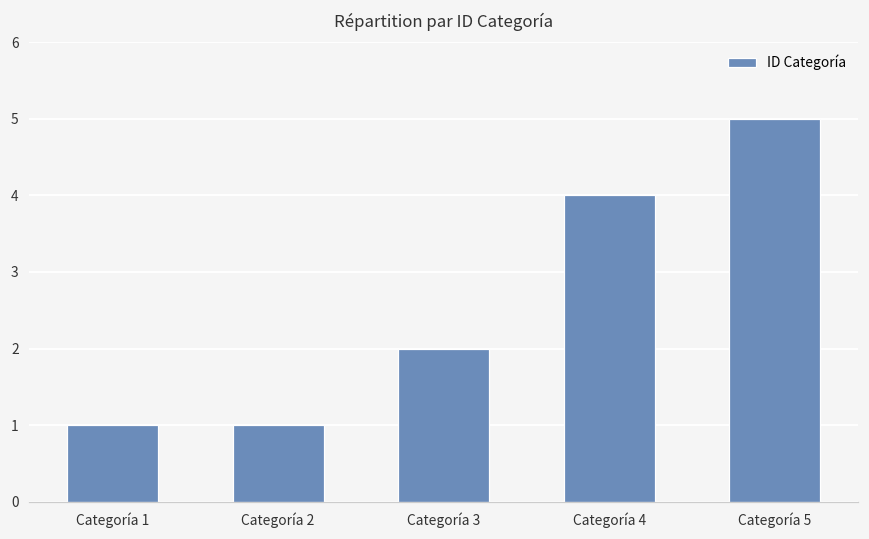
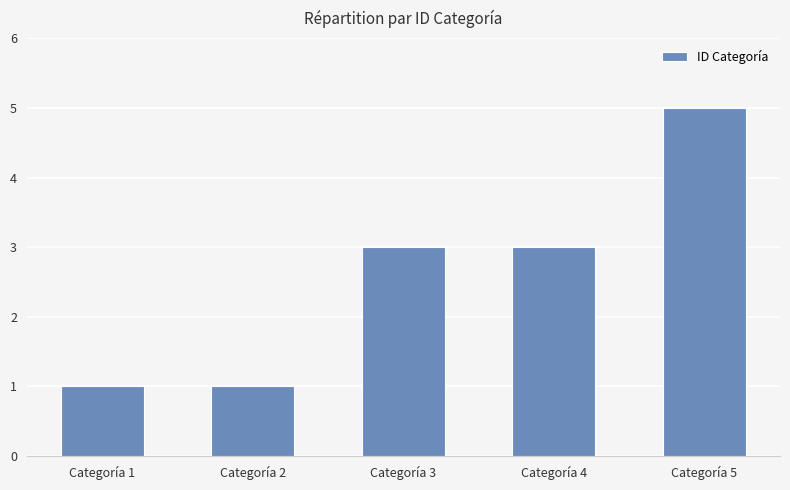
  {
    "Categoría 1": 1,
    "Categoría 2": 1,
-   "Categoría 3": 2,
-   "Categoría 4": 4,
+   "Categoría 3": 3,
+   "Categoría 4": 3,
    "Categoría 5": 5
  }
